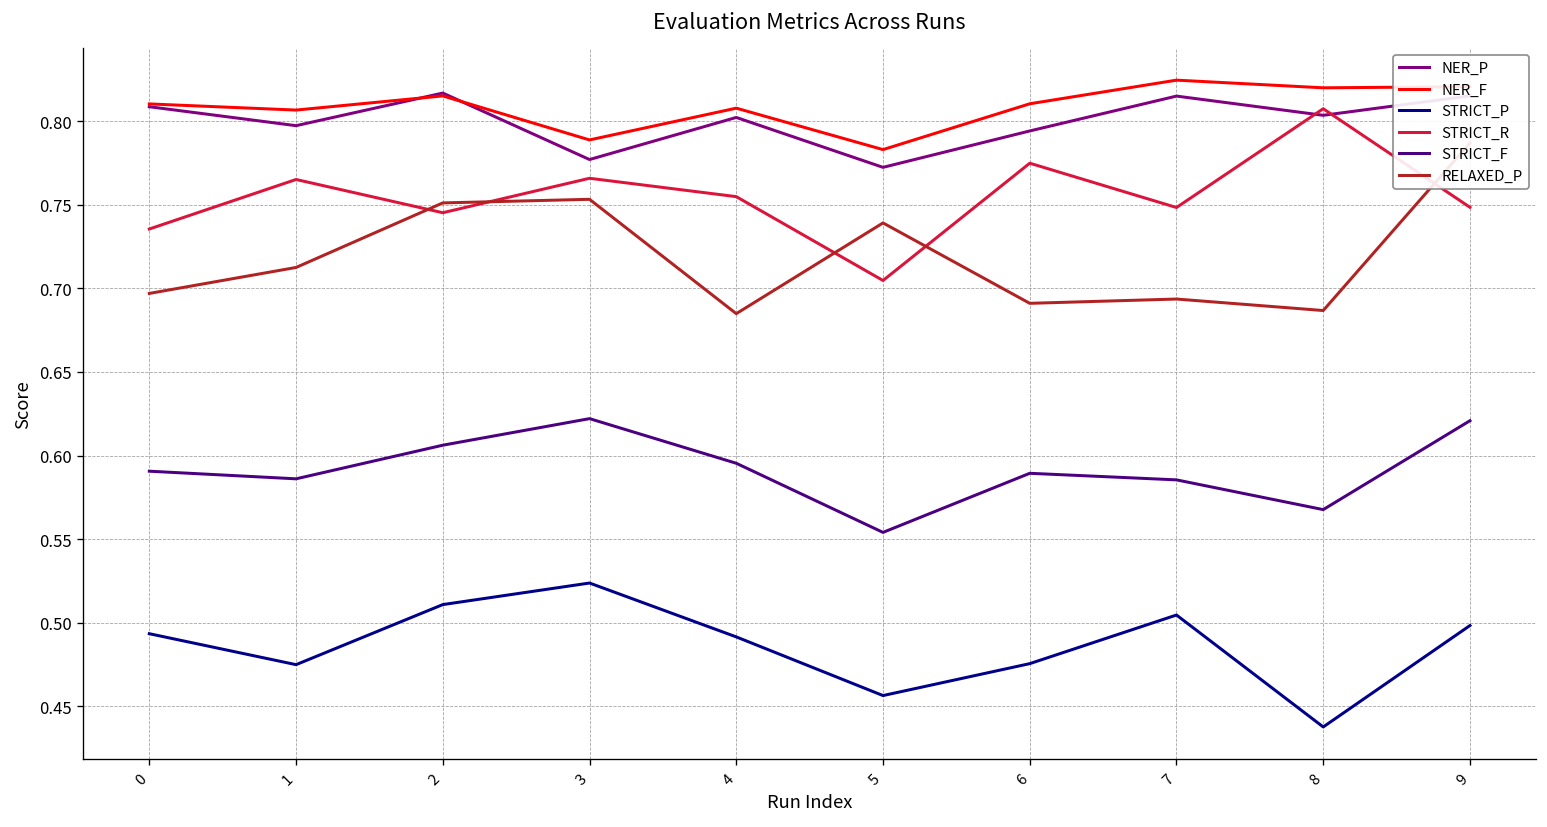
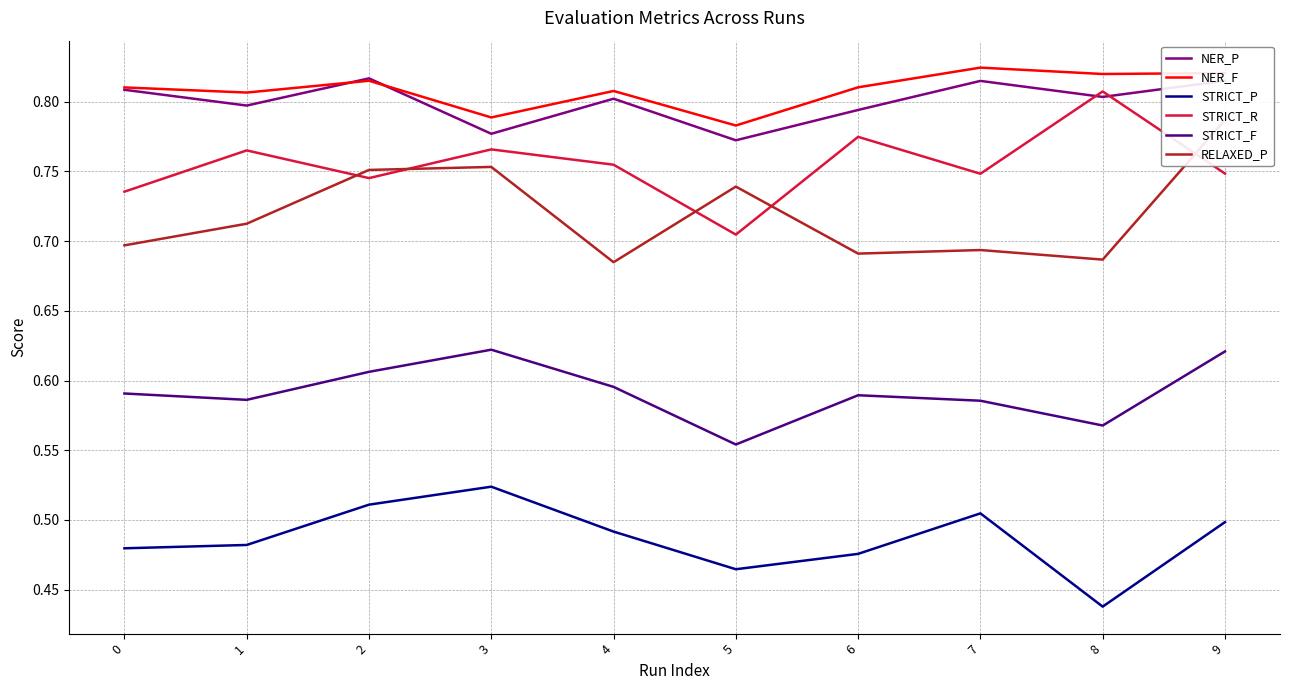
  {
    "NER_F": {
      "1": 0.807,
      "3": 0.789,
      "4": 0.808,
      "5": 0.783,
      "6": 0.810,
      "7": 0.825,
      "8": 0.820
    },
    "STRICT_P": {
-     "0": 0.494,
-     "1": 0.475,
+     "0": 0.480,
+     "1": 0.482,
      "2": 0.511,
      "3": 0.524,
      "4": 0.492,
-     "5": 0.457,
+     "5": 0.465,
      "6": 0.476,
      "7": 0.505,
      "8": 0.438,
      "9": 0.498
    }
  }
